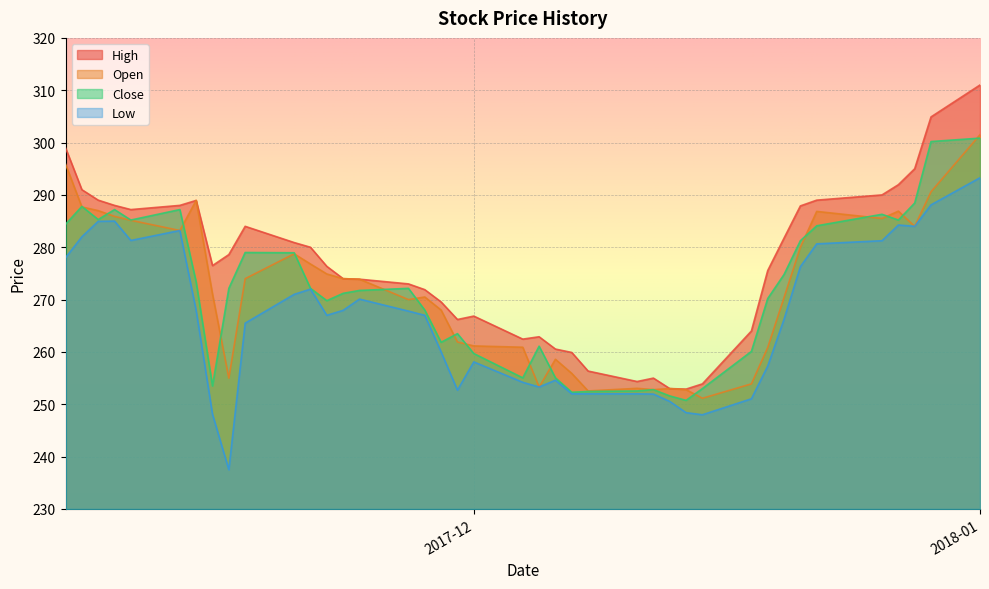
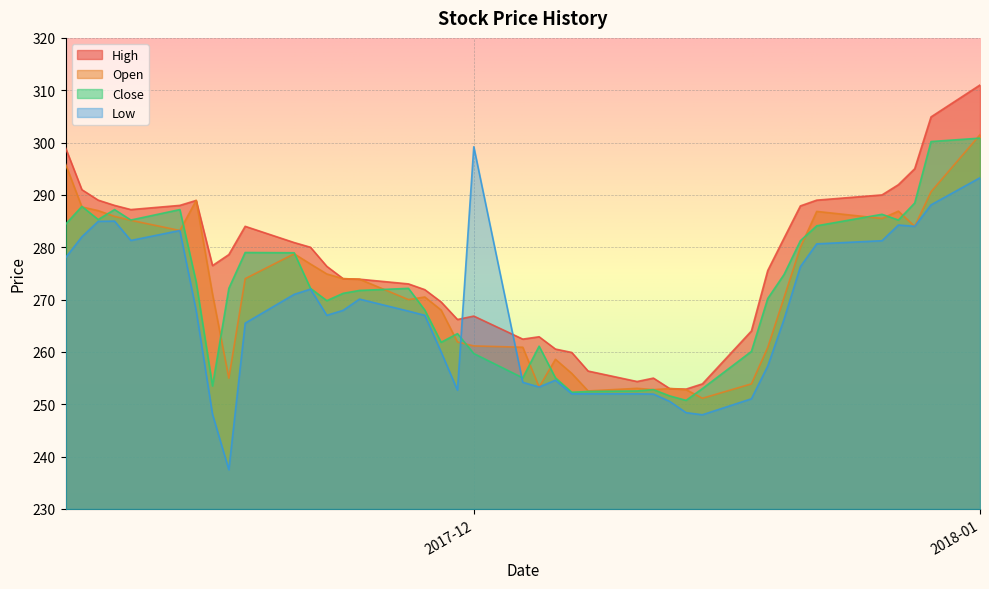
  {
    "Close": {
      "2017-12": 260,
      "2018-01": 301
    },
    "Low": {
-     "2017-12": 258,
+     "2017-12": 299,
      "2018-01": 293
    }
  }
